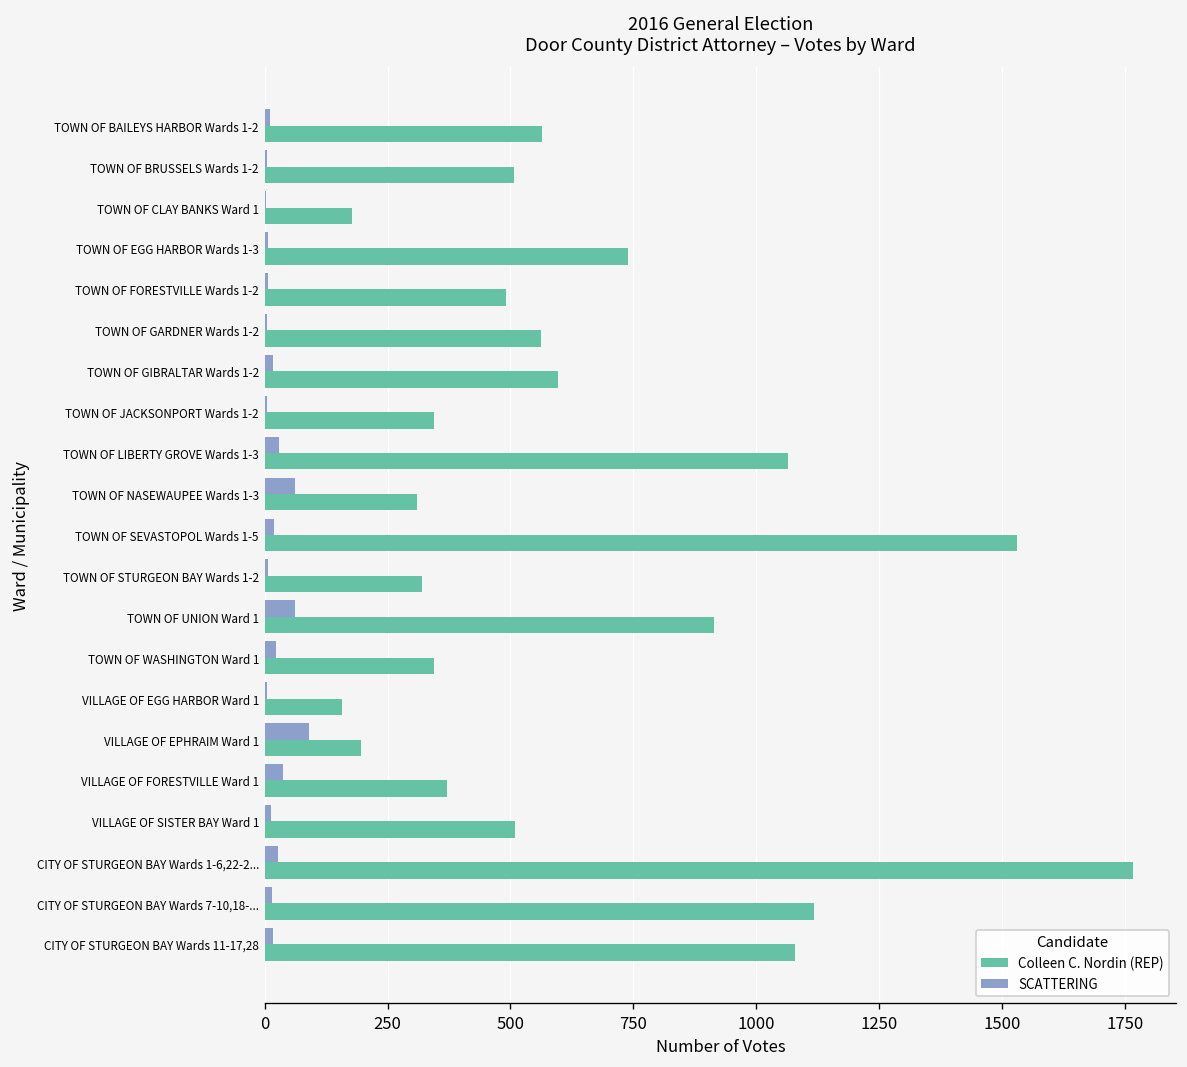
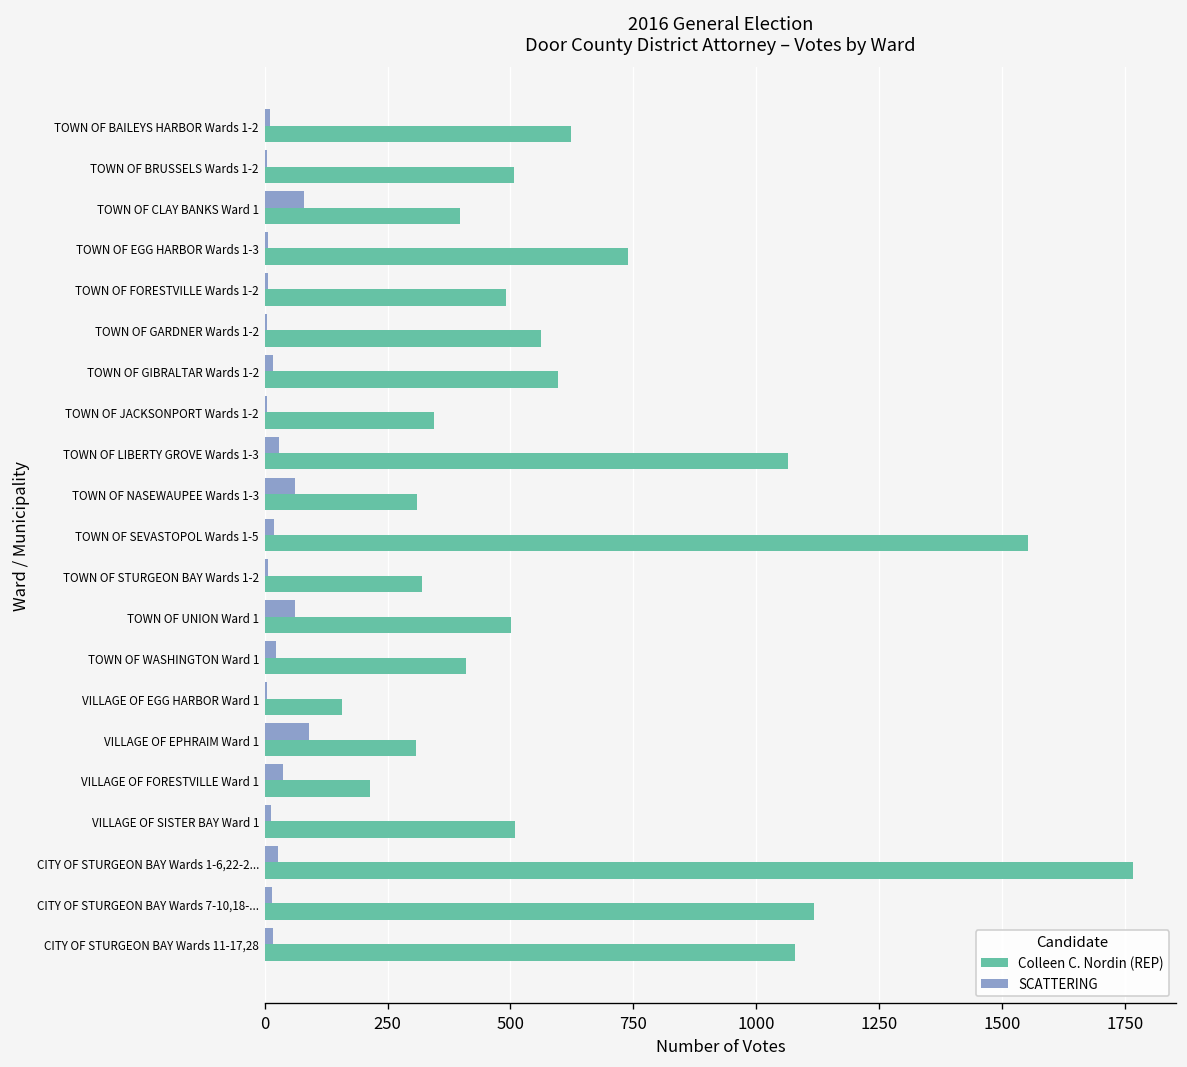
  {
    "Colleen C. Nordin (REP)": {
-     "TOWN OF BAILEYS HARBOR Wards 1-2": 570,
+     "TOWN OF BAILEYS HARBOR Wards 1-2": 620,
      "TOWN OF BRUSSELS Wards 1-2": 510,
-     "TOWN OF CLAY BANKS Ward 1": 180,
+     "TOWN OF CLAY BANKS Ward 1": 400,
      "TOWN OF EGG HARBOR Wards 1-3": 740,
      "TOWN OF FORESTVILLE Wards 1-2": 490,
      "TOWN OF GARDNER Wards 1-2": 560,
      "TOWN OF GIBRALTAR Wards 1-2": 600,
      "TOWN OF JACKSONPORT Wards 1-2": 350,
      "TOWN OF LIBERTY GROVE Wards 1-3": 1070,
      "TOWN OF NASEWAUPEE Wards 1-3": 310,
-     "TOWN OF SEVASTOPOL Wards 1-5": 1530,
+     "TOWN OF SEVASTOPOL Wards 1-5": 1550,
      "TOWN OF STURGEON BAY Wards 1-2": 320,
-     "TOWN OF UNION Ward 1": 920,
-     "TOWN OF WASHINGTON Ward 1": 340,
+     "TOWN OF UNION Ward 1": 500,
+     "TOWN OF WASHINGTON Ward 1": 410,
      "VILLAGE OF EGG HARBOR Ward 1": 160,
-     "VILLAGE OF EPHRAIM Ward 1": 200,
-     "VILLAGE OF FORESTVILLE Ward 1": 370,
+     "VILLAGE OF EPHRAIM Ward 1": 310,
+     "VILLAGE OF FORESTVILLE Ward 1": 220,
      "VILLAGE OF SISTER BAY Ward 1": 510,
      "CITY OF STURGEON BAY Wards 1-6,22-2...": 1770,
      "CITY OF STURGEON BAY Wards 7-10,18-...": 1120,
      "CITY OF STURGEON BAY Wards 11-17,28": 1080
    },
    "SCATTERING": {
      "TOWN OF BAILEYS HARBOR Wards 1-2": 10,
-     "TOWN OF CLAY BANKS Ward 1": 0,
+     "TOWN OF CLAY BANKS Ward 1": 80,
      "TOWN OF EGG HARBOR Wards 1-3": 10,
      "TOWN OF GIBRALTAR Wards 1-2": 20,
      "TOWN OF LIBERTY GROVE Wards 1-3": 30,
      "TOWN OF NASEWAUPEE Wards 1-3": 60,
      "TOWN OF SEVASTOPOL Wards 1-5": 20,
      "TOWN OF STURGEON BAY Wards 1-2": 10,
      "TOWN OF UNION Ward 1": 60,
      "TOWN OF WASHINGTON Ward 1": 20,
      "VILLAGE OF EPHRAIM Ward 1": 90,
      "VILLAGE OF FORESTVILLE Ward 1": 40,
      "VILLAGE OF SISTER BAY Ward 1": 10,
      "CITY OF STURGEON BAY Wards 1-6,22-2...": 30,
      "CITY OF STURGEON BAY Wards 7-10,18-...": 20,
      "CITY OF STURGEON BAY Wards 11-17,28": 20
    }
  }
